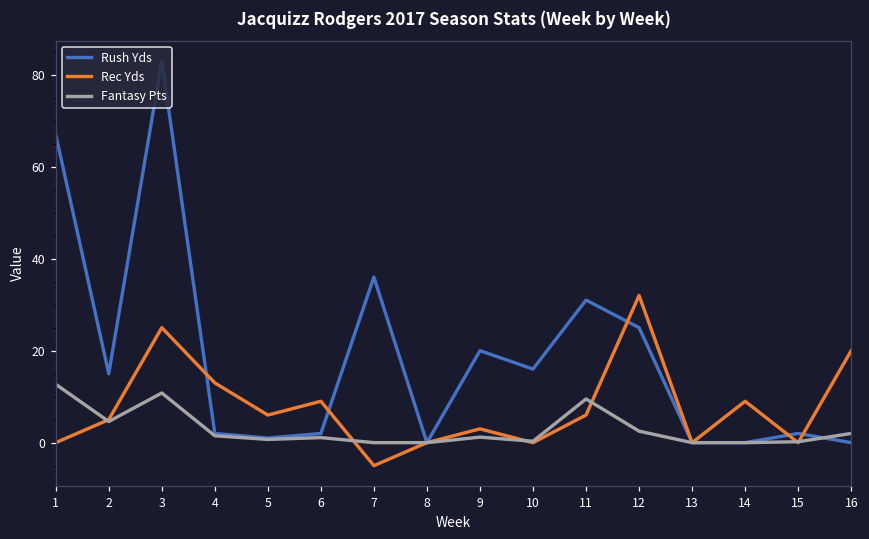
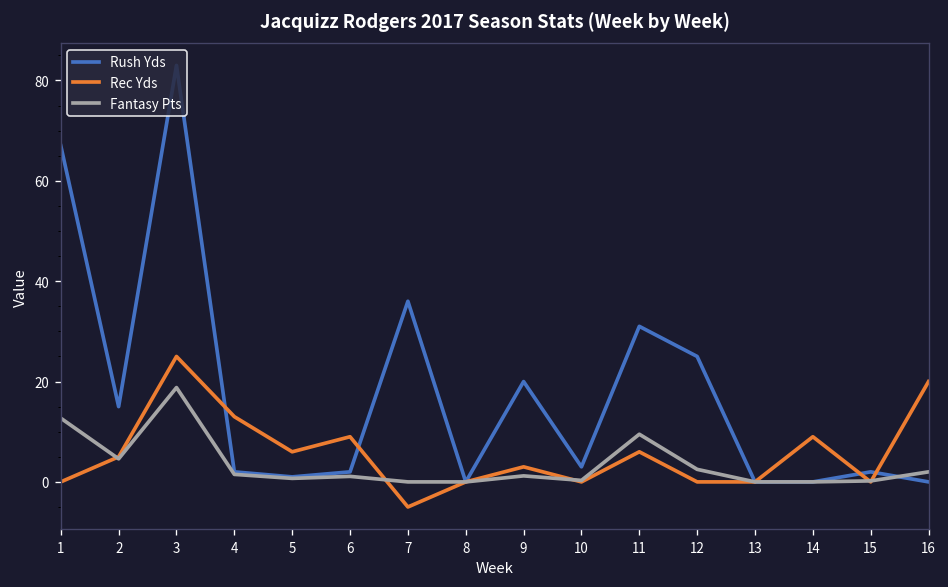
  {
    "Rush Yds": {
      "1": 67,
      "2": 15,
      "6": 2,
      "7": 36,
      "9": 20,
-     "10": 16,
+     "10": 3,
      "11": 31,
      "12": 25,
      "15": 2,
      "16": 0
    },
    "Rec Yds": {
      "1": 0,
      "3": 25,
      "4": 13,
      "5": 6,
      "6": 9,
      "7": -5,
      "9": 3,
      "11": 6,
-     "12": 32,
+     "12": 0,
      "14": 9,
      "16": 20
    },
    "Fantasy Pts": {
      "1": 13,
-     "3": 11,
+     "3": 19,
      "6": 1,
      "7": 0,
      "9": 1,
      "11": 10,
      "12": 3,
      "16": 2
    }
  }
